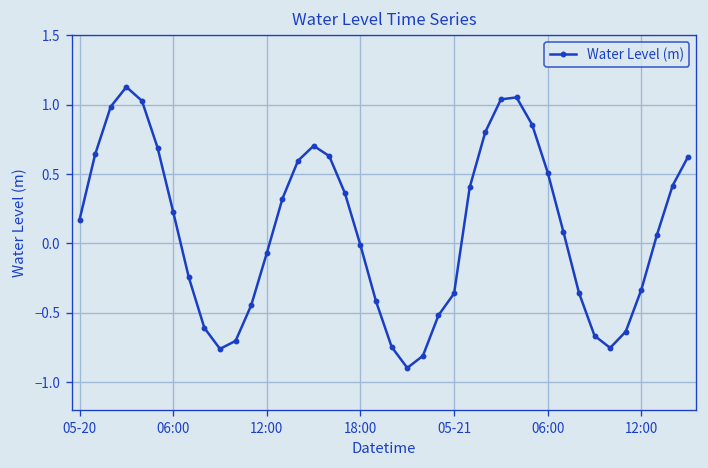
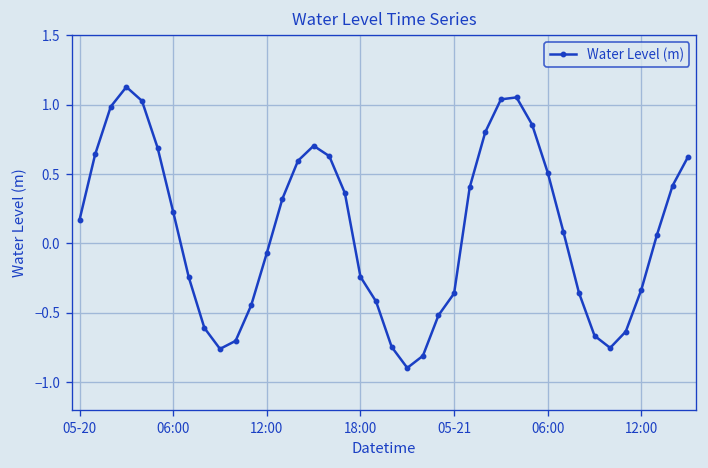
  {
    "05-20": 0.17,
-   "18:00": -0.01,
+   "18:00": -0.24,
    "05-21": -0.36
  }
